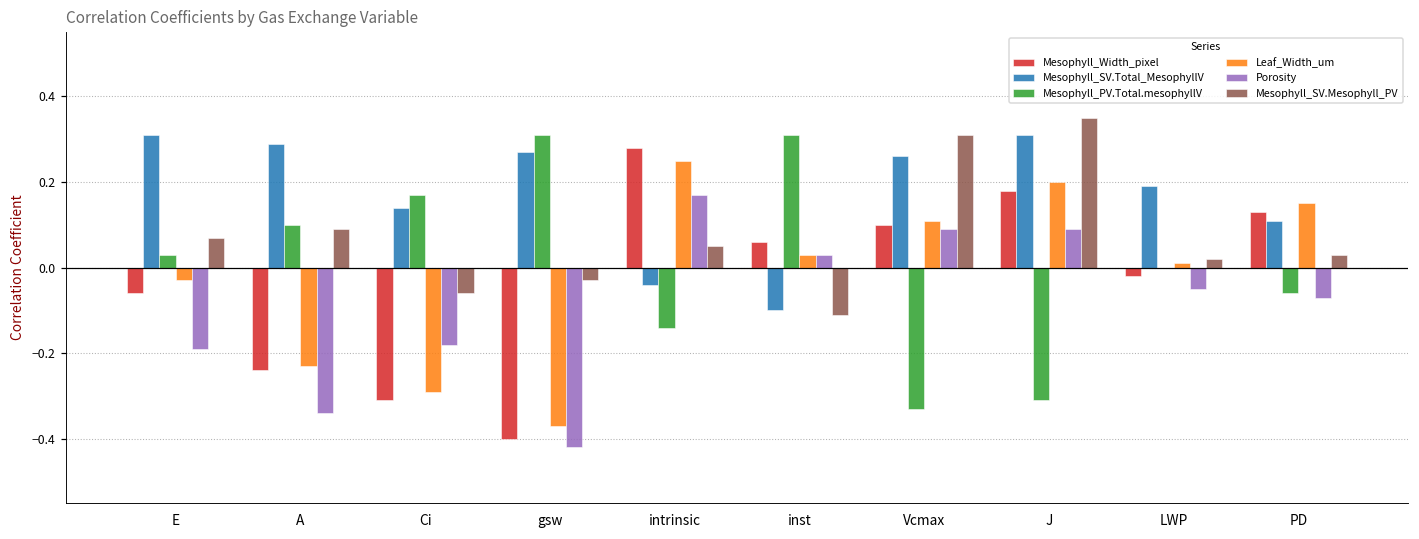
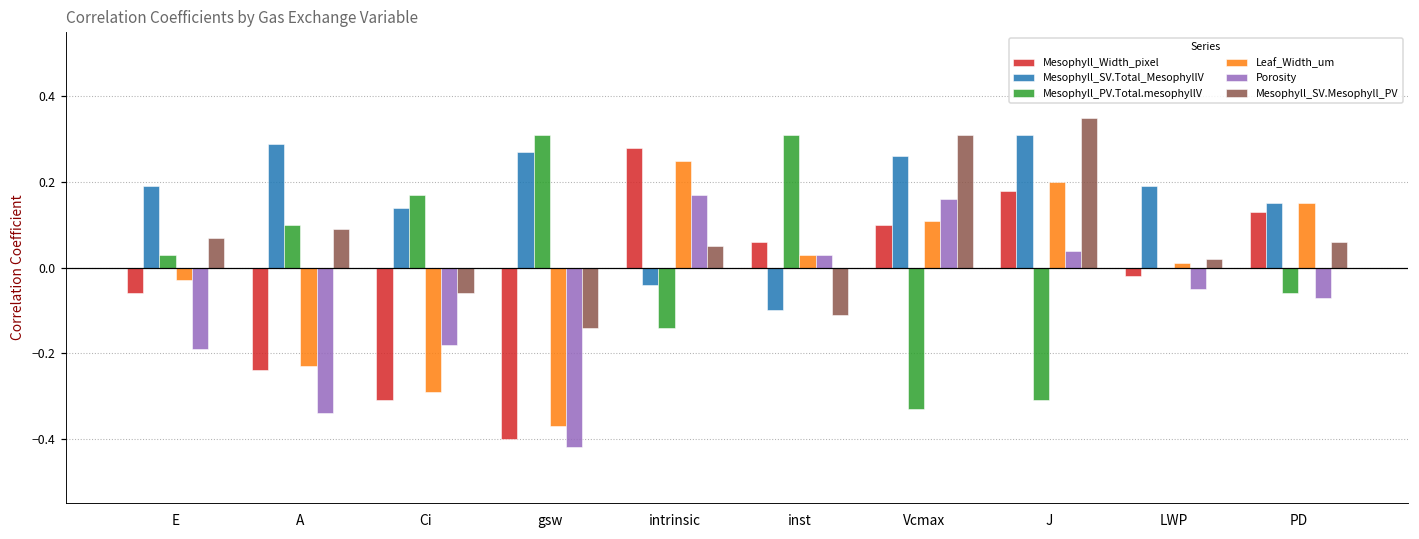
  {
    "Mesophyll_Width_pixel": {
      "E": -0.06,
      "A": -0.24,
      "Ci": -0.31,
      "gsw": -0.40,
      "intrinsic": 0.28,
      "inst": 0.06,
      "Vcmax": 0.10,
      "J": 0.18,
      "LWP": -0.02,
      "PD": 0.13
    },
    "Mesophyll_SV.Total_MesophyllV": {
-     "E": 0.31,
+     "E": 0.19,
      "A": 0.29,
      "Ci": 0.14,
      "gsw": 0.27,
      "intrinsic": -0.04,
      "inst": -0.10,
      "Vcmax": 0.26,
      "J": 0.31,
      "LWP": 0.19,
-     "PD": 0.11
+     "PD": 0.15
    },
    "Mesophyll_PV.Total.mesophyllV": {
      "E": 0.03,
      "A": 0.10,
      "Ci": 0.17,
      "gsw": 0.31,
      "intrinsic": -0.14,
      "inst": 0.31,
      "Vcmax": -0.33,
      "J": -0.31,
      "LWP": 0.00,
      "PD": -0.06
    },
    "Leaf_Width_um": {
      "E": -0.03,
      "A": -0.23,
      "Ci": -0.29,
      "gsw": -0.37,
      "intrinsic": 0.25,
      "inst": 0.03,
      "Vcmax": 0.11,
      "J": 0.20,
      "LWP": 0.01,
      "PD": 0.15
    },
    "Porosity": {
      "E": -0.19,
      "A": -0.34,
      "Ci": -0.18,
      "gsw": -0.42,
      "intrinsic": 0.17,
      "inst": 0.03,
-     "Vcmax": 0.09,
-     "J": 0.09,
+     "Vcmax": 0.16,
+     "J": 0.04,
      "LWP": -0.05,
      "PD": -0.07
    },
    "Mesophyll_SV.Mesophyll_PV": {
      "E": 0.07,
      "A": 0.09,
      "Ci": -0.06,
-     "gsw": -0.03,
+     "gsw": -0.14,
      "intrinsic": 0.05,
      "inst": -0.11,
      "Vcmax": 0.31,
      "J": 0.35,
      "LWP": 0.02,
-     "PD": 0.03
+     "PD": 0.06
    }
  }
